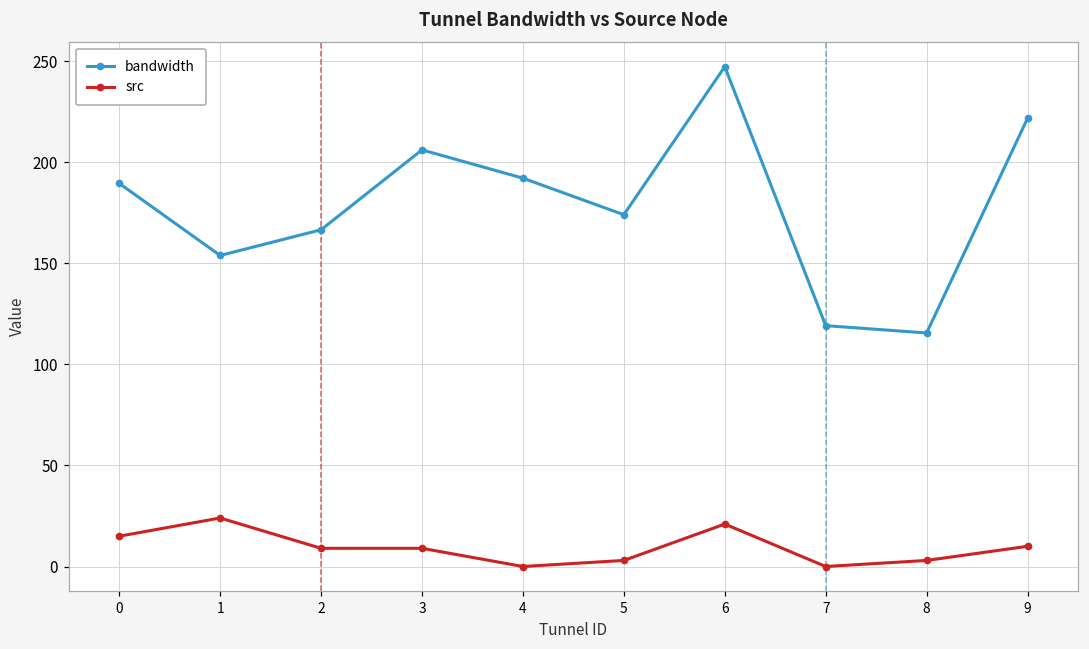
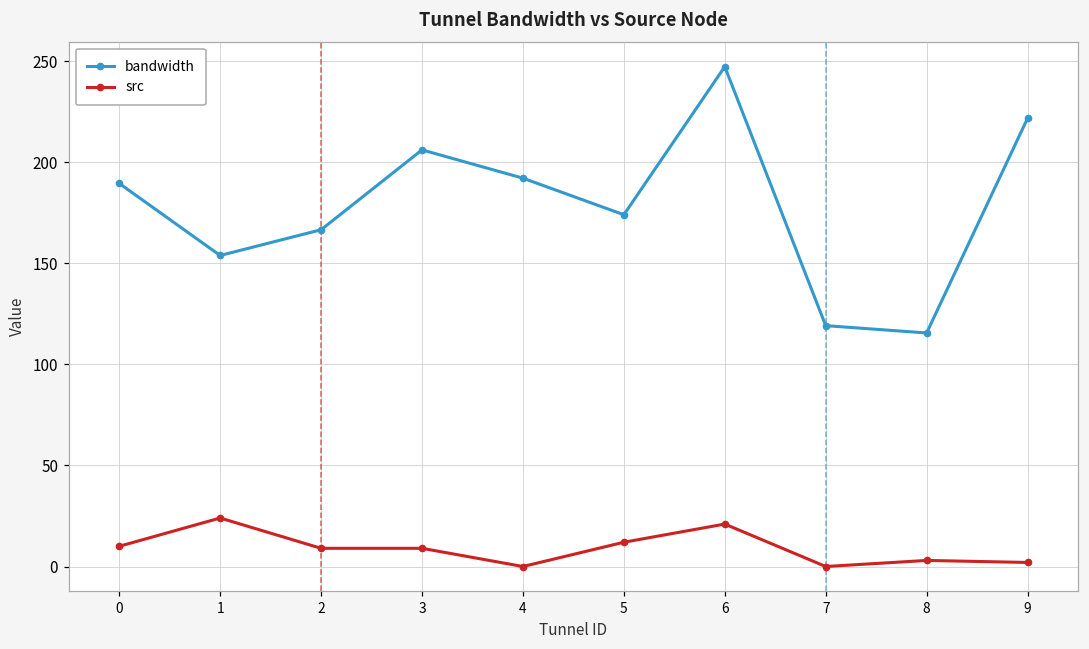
  {
    "bandwidth": {
      "0": 190,
      "1": 154,
      "2": 167,
      "3": 206,
      "4": 192,
      "5": 174,
      "6": 247,
      "7": 119,
      "8": 116,
      "9": 222
    },
    "src": {
-     "0": 15,
+     "0": 10,
      "1": 24,
      "2": 9,
      "3": 9,
      "4": 0,
-     "5": 3,
+     "5": 12,
      "6": 21,
      "7": 0,
      "8": 3,
-     "9": 10
+     "9": 2
    }
  }
